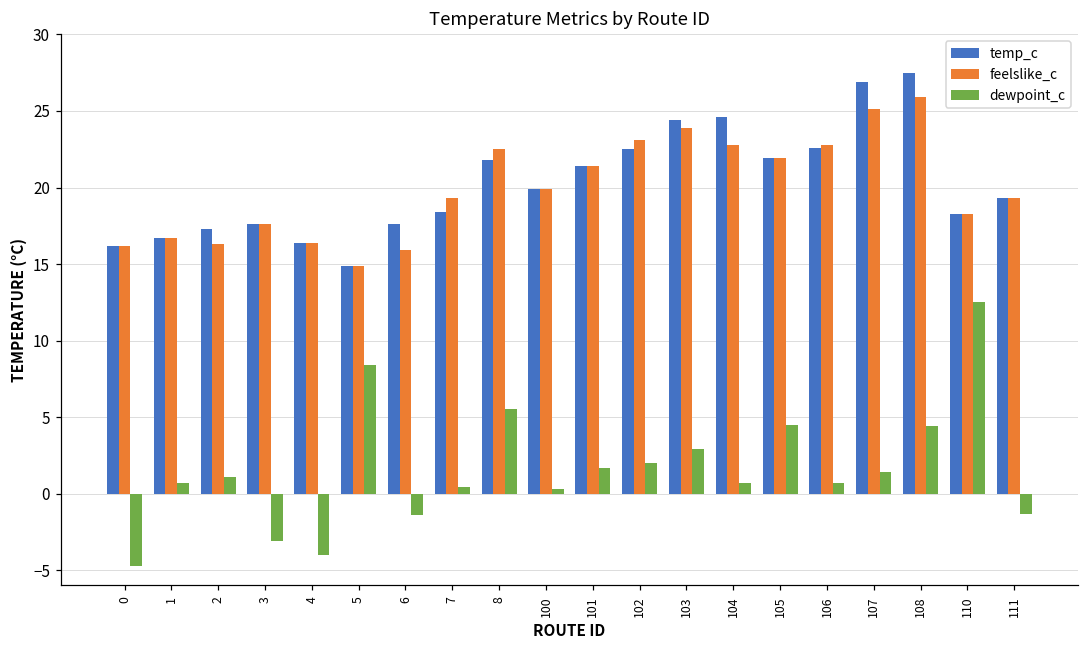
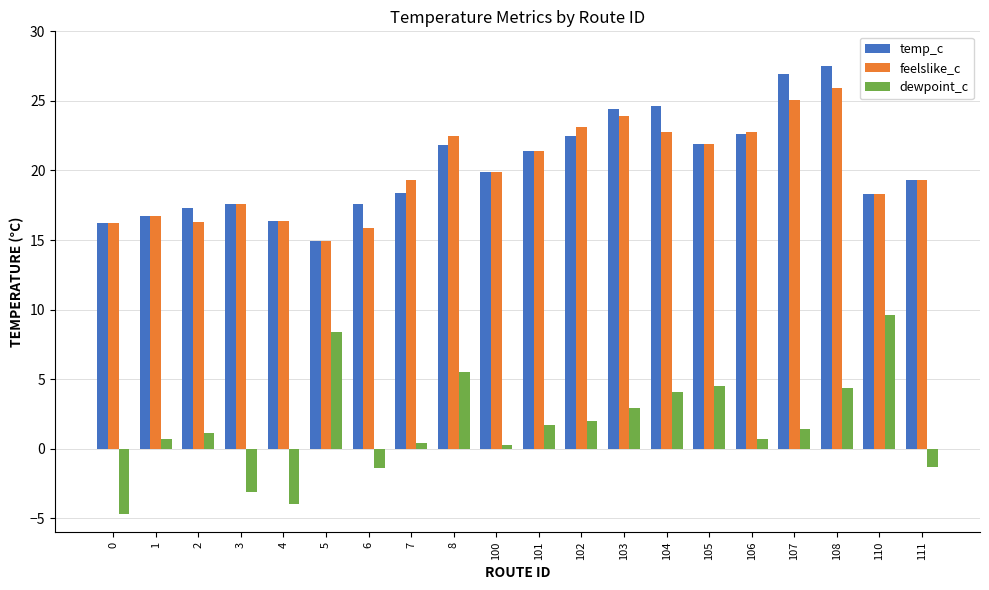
  {
    "temp_c": {
      "0": 16.2,
      "1": 16.7,
      "2": 17.3,
      "3": 17.6,
      "4": 16.4,
      "5": 14.9,
      "6": 17.6,
      "7": 18.4,
      "8": 21.8,
      "100": 19.9,
      "101": 21.4,
      "102": 22.5,
      "103": 24.4,
      "104": 24.6,
      "105": 21.9,
      "106": 22.6,
      "107": 26.9,
      "108": 27.5,
      "110": 18.3,
      "111": 19.3
    },
    "feelslike_c": {
      "0": 16.2,
      "1": 16.7,
      "2": 16.3,
      "3": 17.6,
      "4": 16.4,
      "5": 14.9,
      "6": 15.9,
      "7": 19.3,
      "8": 22.5,
      "100": 19.9,
      "101": 21.4,
      "102": 23.1,
      "103": 23.9,
      "104": 22.8,
      "105": 21.9,
      "106": 22.8,
      "107": 25.1,
      "108": 25.9,
      "110": 18.3,
      "111": 19.3
    },
    "dewpoint_c": {
      "0": -4.7,
      "1": 0.7,
      "2": 1.1,
      "3": -3.1,
      "4": -4.0,
      "5": 8.4,
      "6": -1.4,
      "7": 0.4,
      "8": 5.5,
      "100": 0.3,
      "101": 1.7,
      "102": 2.0,
      "103": 2.9,
-     "104": 0.7,
+     "104": 4.1,
      "105": 4.5,
      "106": 0.7,
      "107": 1.4,
      "108": 4.4,
-     "110": 12.5,
+     "110": 9.6,
      "111": -1.3
    }
  }
